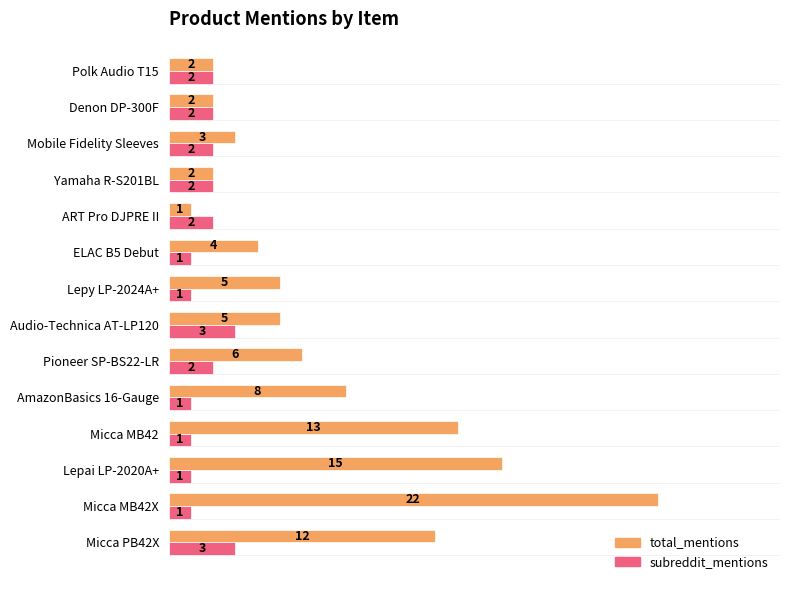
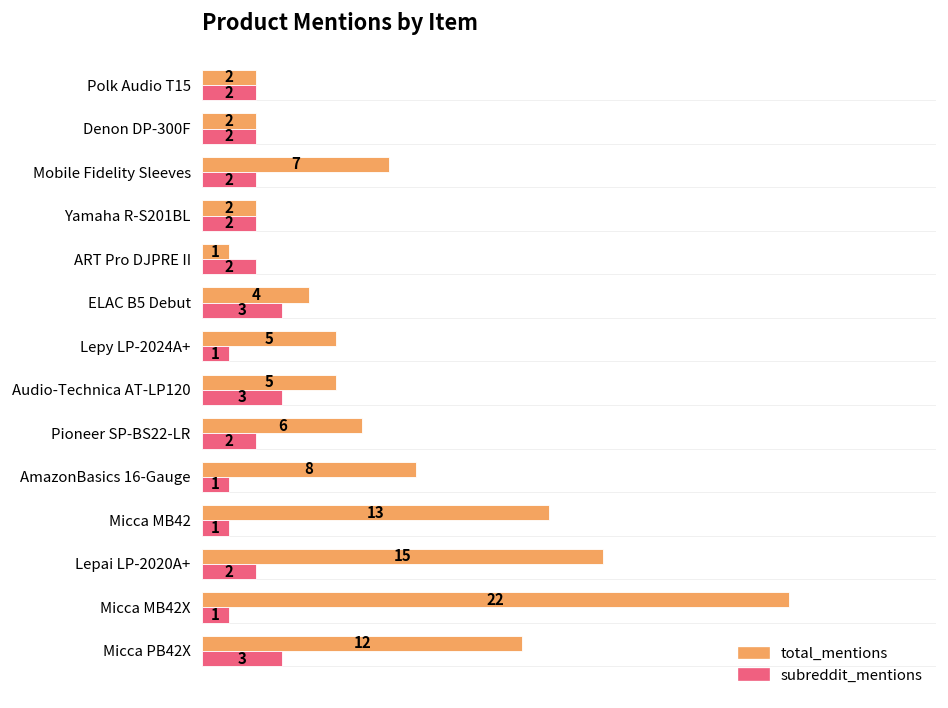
  {
    "total_mentions": {
      "Polk Audio T15": 2,
      "Denon DP-300F": 2,
-     "Mobile Fidelity Sleeves": 3,
+     "Mobile Fidelity Sleeves": 7,
      "Yamaha R-S201BL": 2,
      "ART Pro DJPRE II": 1,
      "ELAC B5 Debut": 4,
      "Lepy LP-2024A+": 5,
      "Audio-Technica AT-LP120": 5,
      "Pioneer SP-BS22-LR": 6,
      "AmazonBasics 16-Gauge": 8,
      "Micca MB42": 13,
      "Lepai LP-2020A+": 15,
      "Micca MB42X": 22,
      "Micca PB42X": 12
    },
    "subreddit_mentions": {
      "Polk Audio T15": 2,
      "Denon DP-300F": 2,
      "Mobile Fidelity Sleeves": 2,
      "Yamaha R-S201BL": 2,
      "ART Pro DJPRE II": 2,
-     "ELAC B5 Debut": 1,
+     "ELAC B5 Debut": 3,
      "Lepy LP-2024A+": 1,
      "Audio-Technica AT-LP120": 3,
      "Pioneer SP-BS22-LR": 2,
      "AmazonBasics 16-Gauge": 1,
      "Micca MB42": 1,
-     "Lepai LP-2020A+": 1,
+     "Lepai LP-2020A+": 2,
      "Micca MB42X": 1,
      "Micca PB42X": 3
    }
  }
